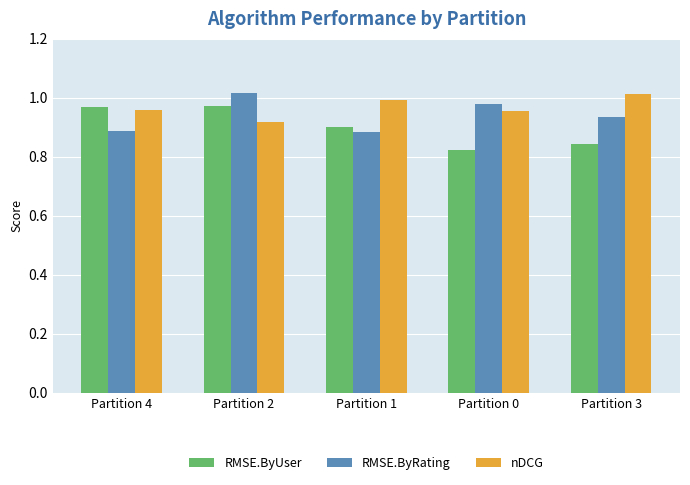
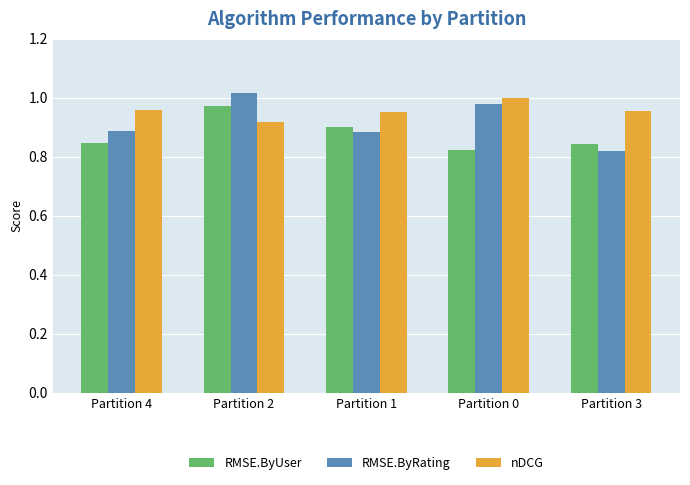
  {
    "RMSE.ByUser": {
-     "Partition 4": 0.97,
+     "Partition 4": 0.85,
      "Partition 2": 0.97,
      "Partition 1": 0.90,
      "Partition 0": 0.82,
      "Partition 3": 0.84
    },
    "RMSE.ByRating": {
      "Partition 4": 0.89,
      "Partition 2": 1.02,
      "Partition 1": 0.88,
      "Partition 0": 0.98,
-     "Partition 3": 0.93
+     "Partition 3": 0.82
    },
    "nDCG": {
      "Partition 4": 0.96,
      "Partition 2": 0.92,
-     "Partition 1": 0.99,
-     "Partition 0": 0.95,
-     "Partition 3": 1.01
+     "Partition 1": 0.95,
+     "Partition 0": 1.00,
+     "Partition 3": 0.95
    }
  }
